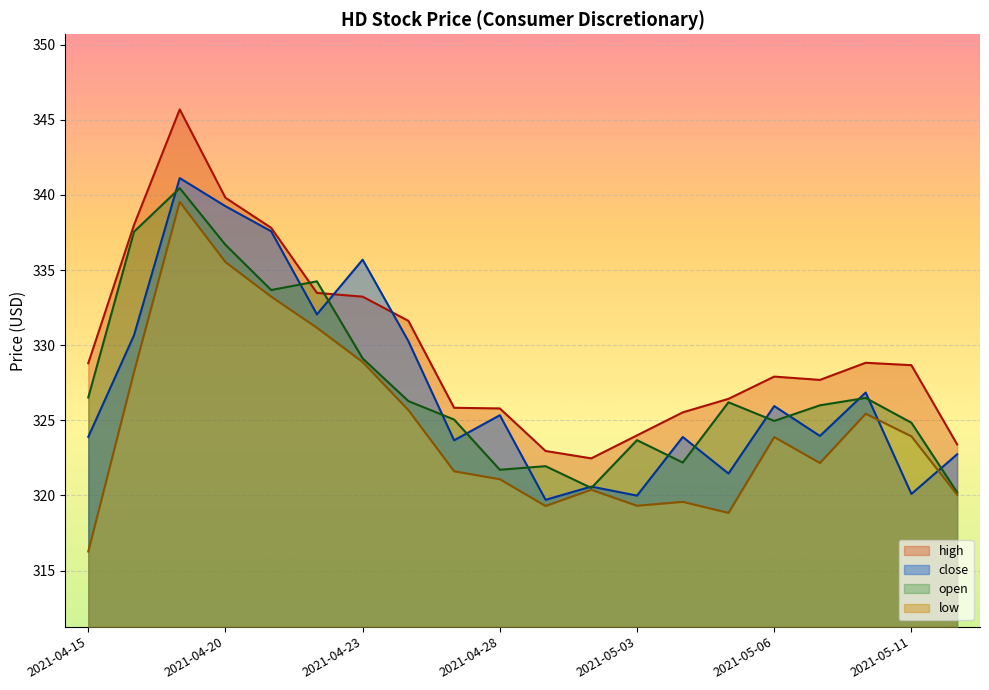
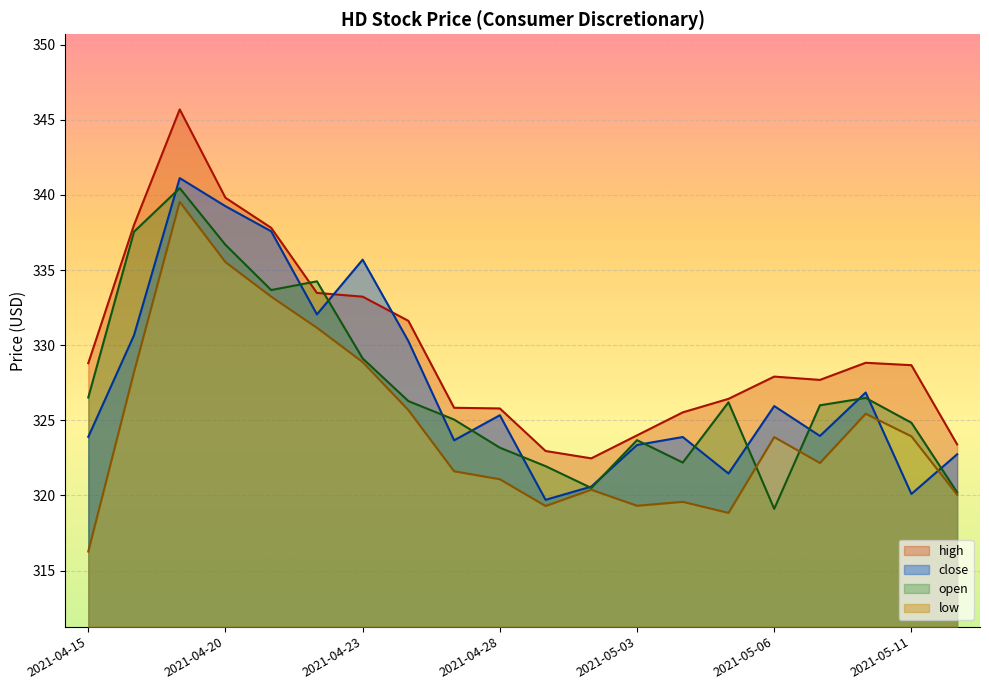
  {
    "close": {
      "2021-04-15": 323.9,
      "2021-04-20": 339.3,
      "2021-04-23": 335.7,
      "2021-04-28": 325.3,
-     "2021-05-03": 320.0,
+     "2021-05-03": 323.4,
      "2021-05-06": 326.0,
      "2021-05-11": 320.1
    },
    "open": {
      "2021-04-15": 326.5,
      "2021-04-20": 336.7,
      "2021-04-23": 329.1,
-     "2021-04-28": 321.7,
+     "2021-04-28": 323.2,
      "2021-05-03": 323.7,
-     "2021-05-06": 325.0,
+     "2021-05-06": 319.1,
      "2021-05-11": 324.8
    }
  }
